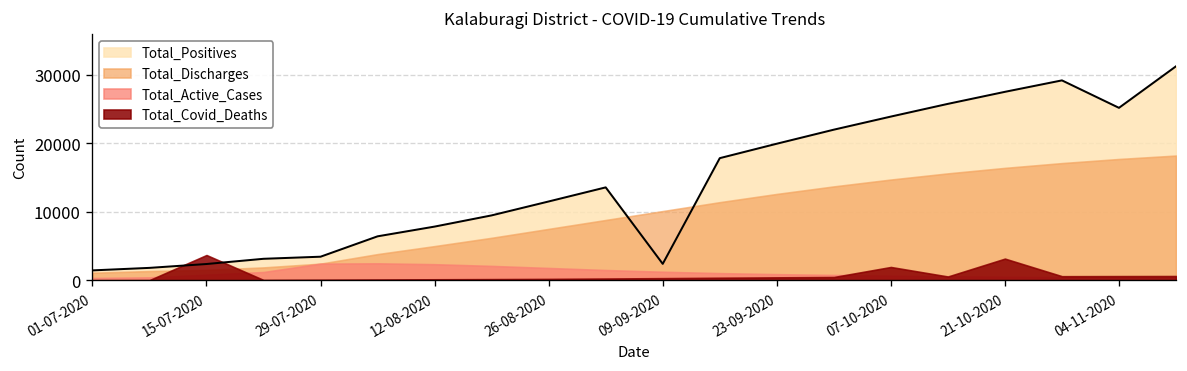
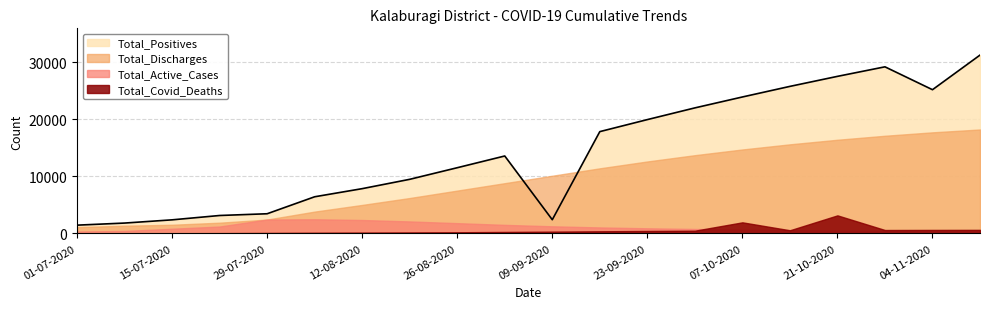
  {
    "Total_Positives": {
      "15-07-2020": 2000,
      "29-07-2020": 3000,
      "12-08-2020": 8000,
      "26-08-2020": 12000,
      "09-09-2020": 2000,
      "23-09-2020": 20000,
      "07-10-2020": 24000,
      "21-10-2020": 28000,
      "04-11-2020": 25000
    },
    "Total_Covid_Deaths": {
-     "15-07-2020": 4000,
+     "15-07-2020": 0,
      "07-10-2020": 2000,
      "21-10-2020": 3000
    }
  }
